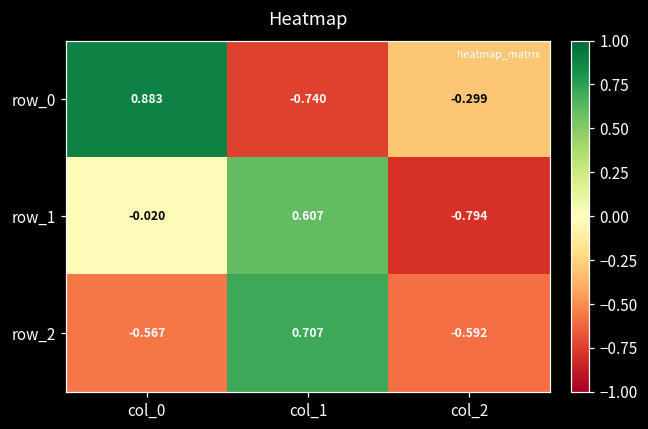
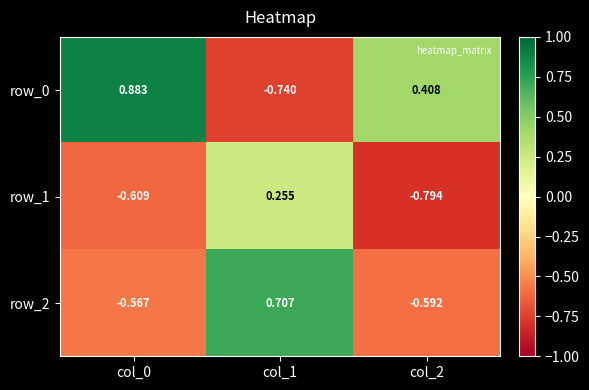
  {
    "row_0": {
      "col_0": 0.883,
      "col_1": -0.740,
-     "col_2": -0.299
+     "col_2": 0.408
    },
    "row_1": {
-     "col_0": -0.020,
-     "col_1": 0.607,
+     "col_0": -0.609,
+     "col_1": 0.255,
      "col_2": -0.794
    },
    "row_2": {
      "col_0": -0.567,
      "col_1": 0.707,
      "col_2": -0.592
    }
  }
